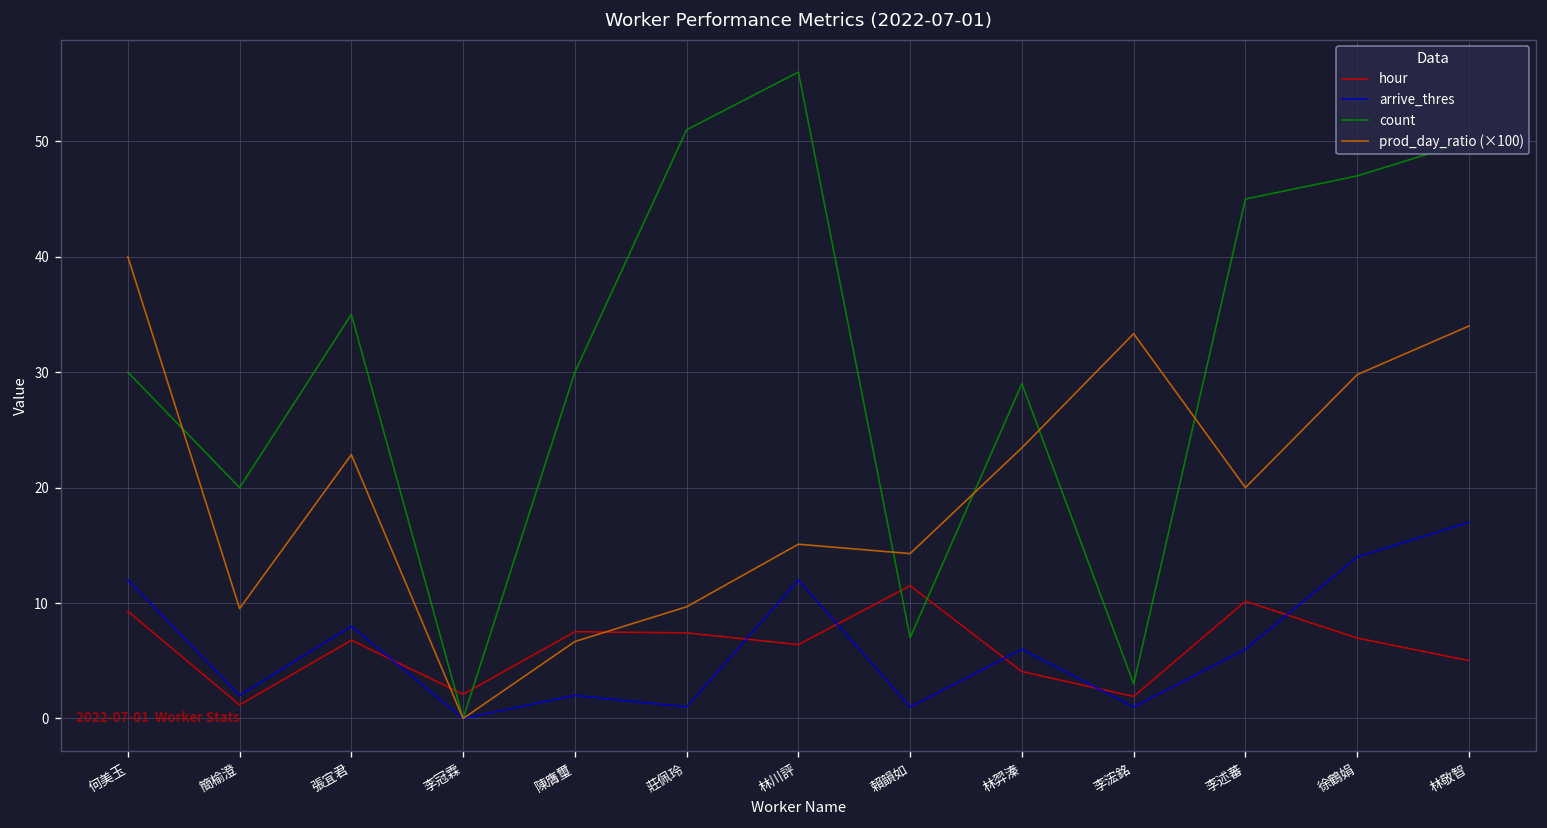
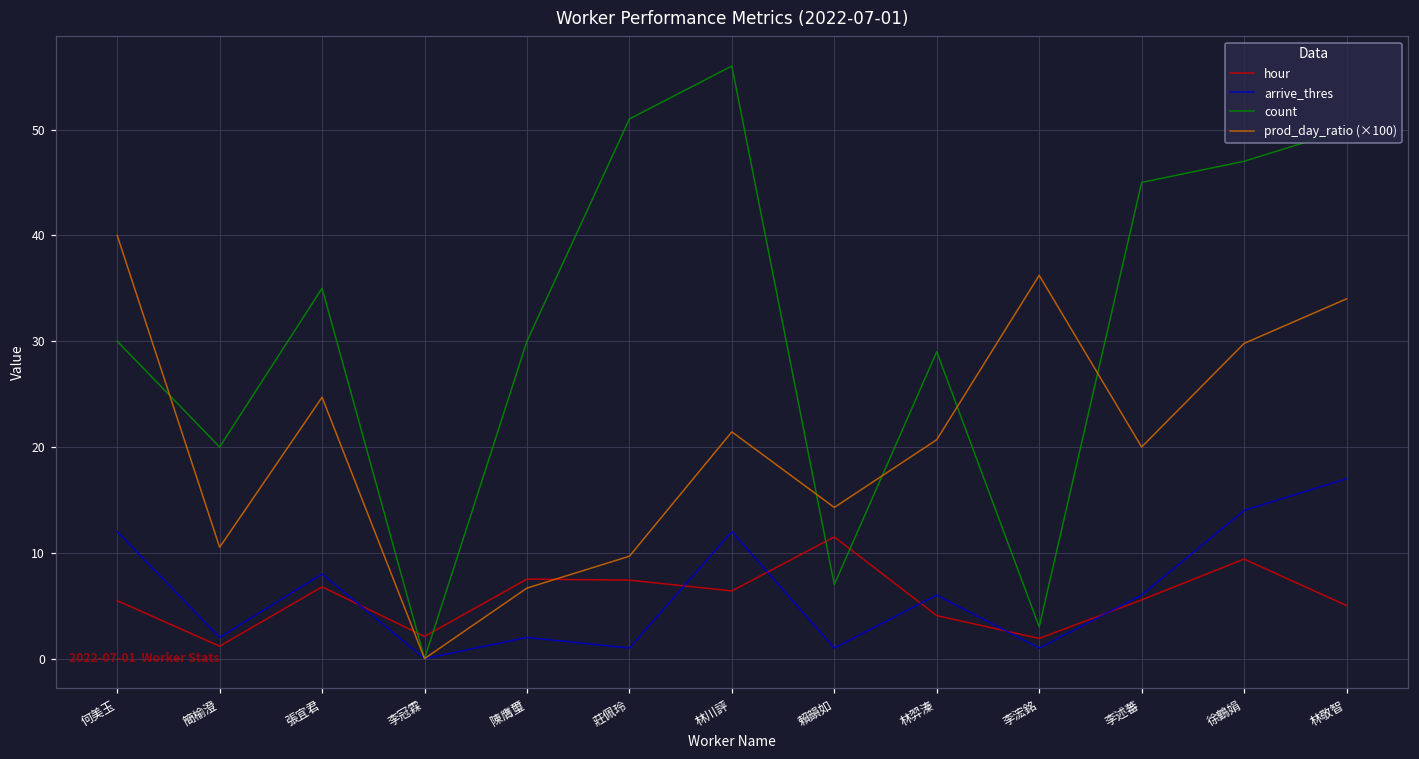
  {
    "hour": {
-     "何美玉": 9,
+     "何美玉": 5,
      "張宜君": 7,
      "李冠霖": 2,
      "陳膺璽": 8,
      "莊佩玲": 7,
      "林川評": 6,
      "賴韻如": 12,
      "林羿溱": 4,
      "李浤銘": 2,
-     "李述蕃": 10,
-     "徐鶴娟": 7,
+     "李述蕃": 6,
+     "徐鶴娟": 9,
      "林敬智": 5
    },
    "arrive_thres": {
      "何美玉": 12,
      "簡榆澄": 2,
      "張宜君": 8,
      "陳膺璽": 2,
      "莊佩玲": 1,
      "林川評": 12,
      "賴韻如": 1,
      "林羿溱": 6,
      "李浤銘": 1,
      "李述蕃": 6,
      "徐鶴娟": 14,
      "林敬智": 17
    },
    "count": {
      "何美玉": 30,
      "簡榆澄": 20,
      "張宜君": 35,
      "陳膺璽": 30,
      "莊佩玲": 51,
      "林川評": 56,
      "賴韻如": 7,
      "林羿溱": 29,
      "李浤銘": 3,
      "李述蕃": 45,
      "徐鶴娟": 47
    },
    "prod_day_ratio (×100)": {
      "何美玉": 40,
-     "簡榆澄": 10,
-     "張宜君": 23,
+     "簡榆澄": 11,
+     "張宜君": 25,
      "陳膺璽": 7,
      "莊佩玲": 10,
-     "林川評": 15,
+     "林川評": 21,
      "賴韻如": 14,
-     "林羿溱": 23,
-     "李浤銘": 33,
+     "林羿溱": 21,
+     "李浤銘": 36,
      "李述蕃": 20,
      "徐鶴娟": 30,
      "林敬智": 34
    }
  }
